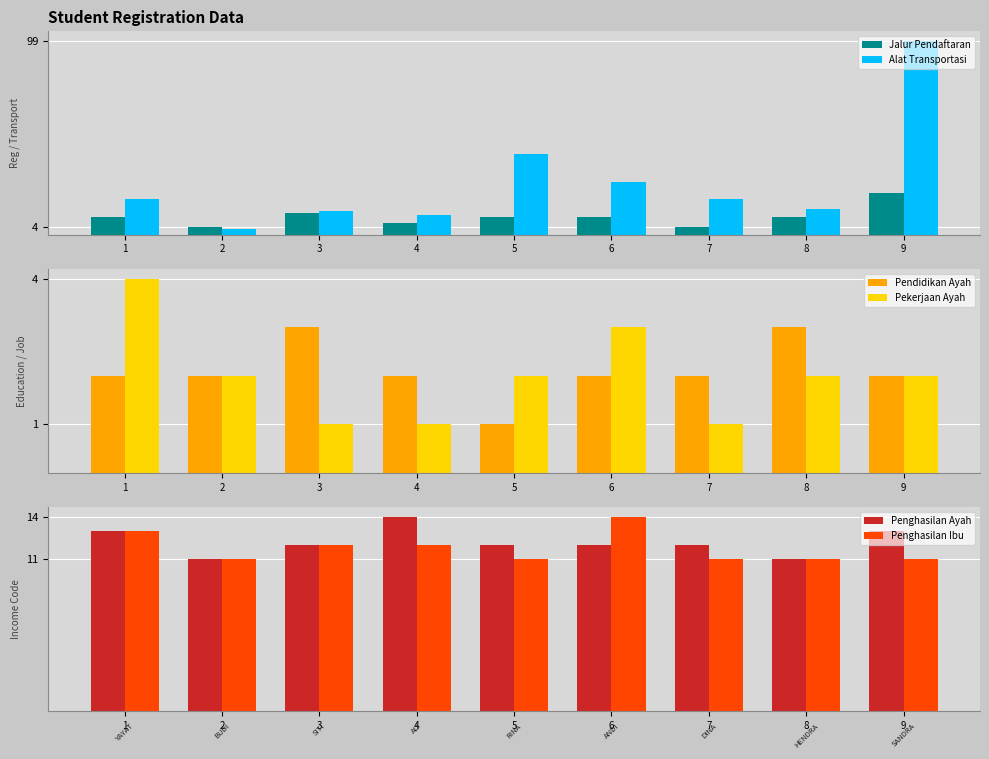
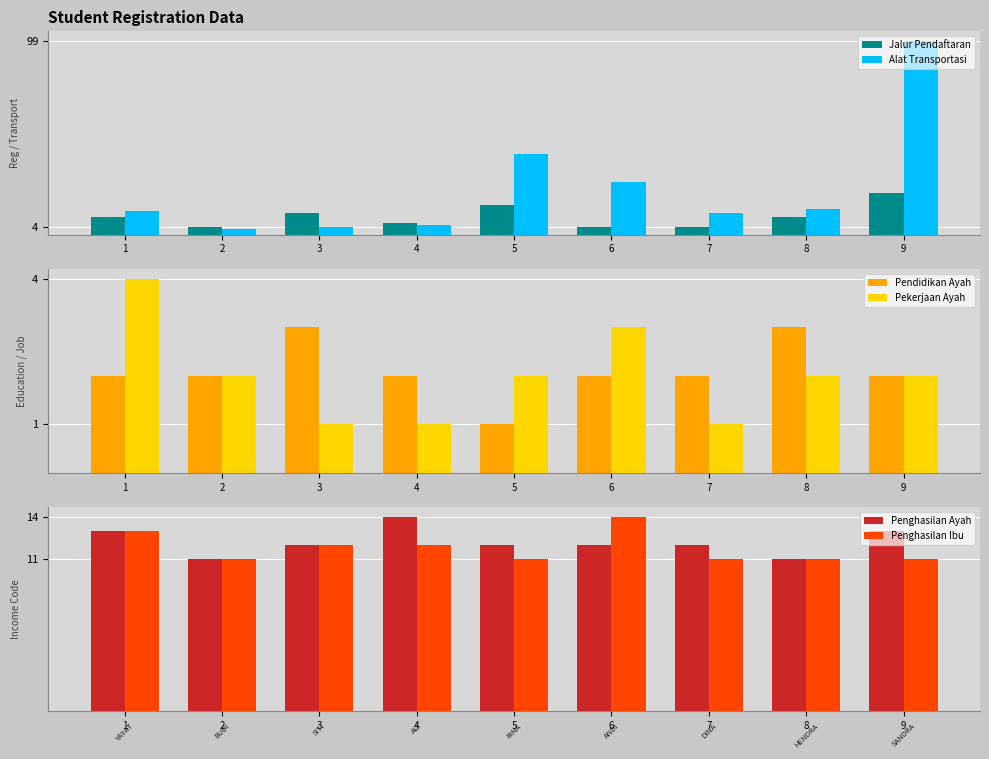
  {
    "Student Registration Data": {
      "Jalur Pendaftaran": {
        "1": 9,
        "2": 4,
        "3": 11,
        "4": 6,
-       "5": 9,
-       "6": 9,
+       "5": 15,
+       "6": 4,
        "7": 4,
        "8": 9,
        "9": 21
      },
      "Alat Transportasi": {
-       "1": 18,
+       "1": 12,
        "2": 3,
-       "3": 12,
-       "4": 10,
+       "3": 4,
+       "4": 5,
        "5": 41,
        "6": 27,
-       "7": 18,
+       "7": 11,
        "8": 13
      }
    }
  }
